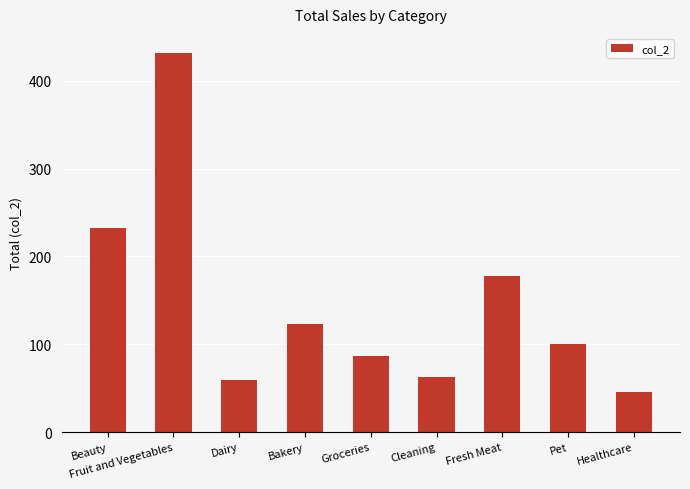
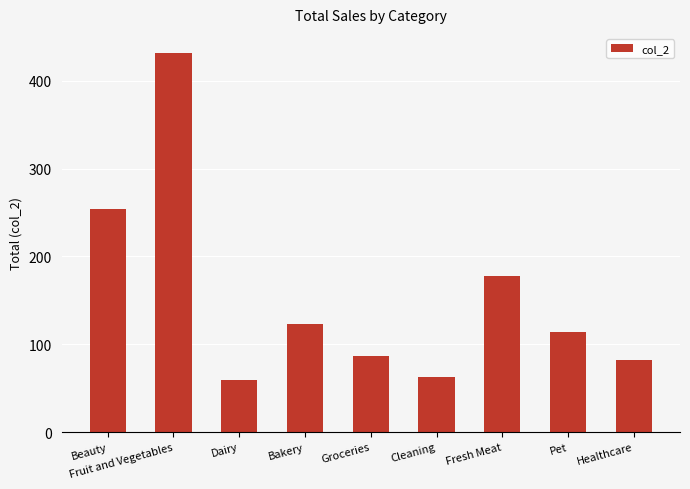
  {
-   "Beauty": 230,
+   "Beauty": 250,
    "Fruit and Vegetables": 430,
    "Dairy": 60,
    "Bakery": 120,
    "Groceries": 90,
    "Cleaning": 60,
    "Fresh Meat": 180,
-   "Pet": 100,
-   "Healthcare": 50
+   "Pet": 110,
+   "Healthcare": 80
  }
